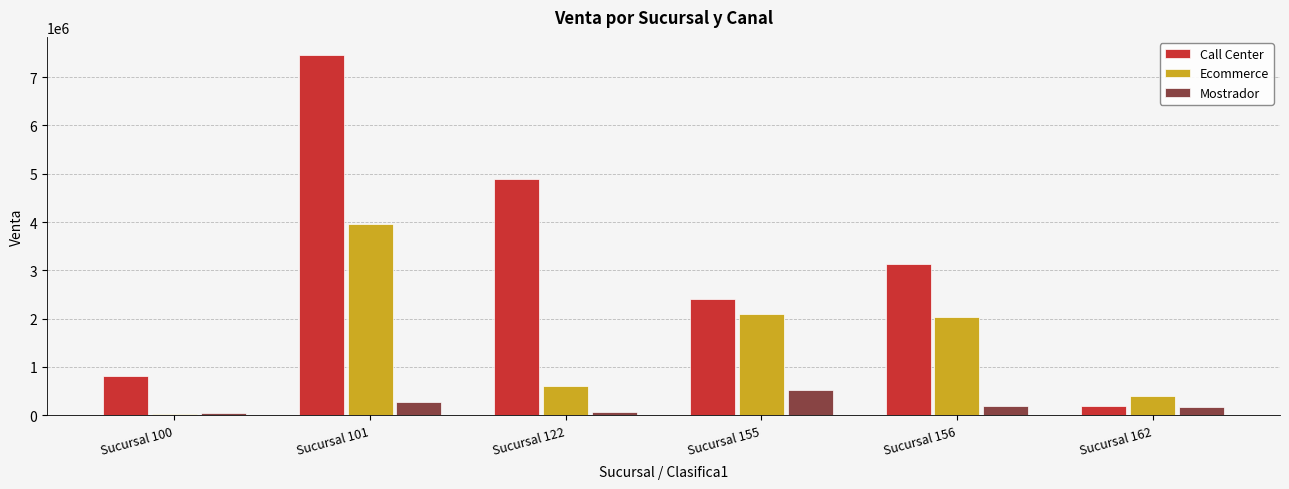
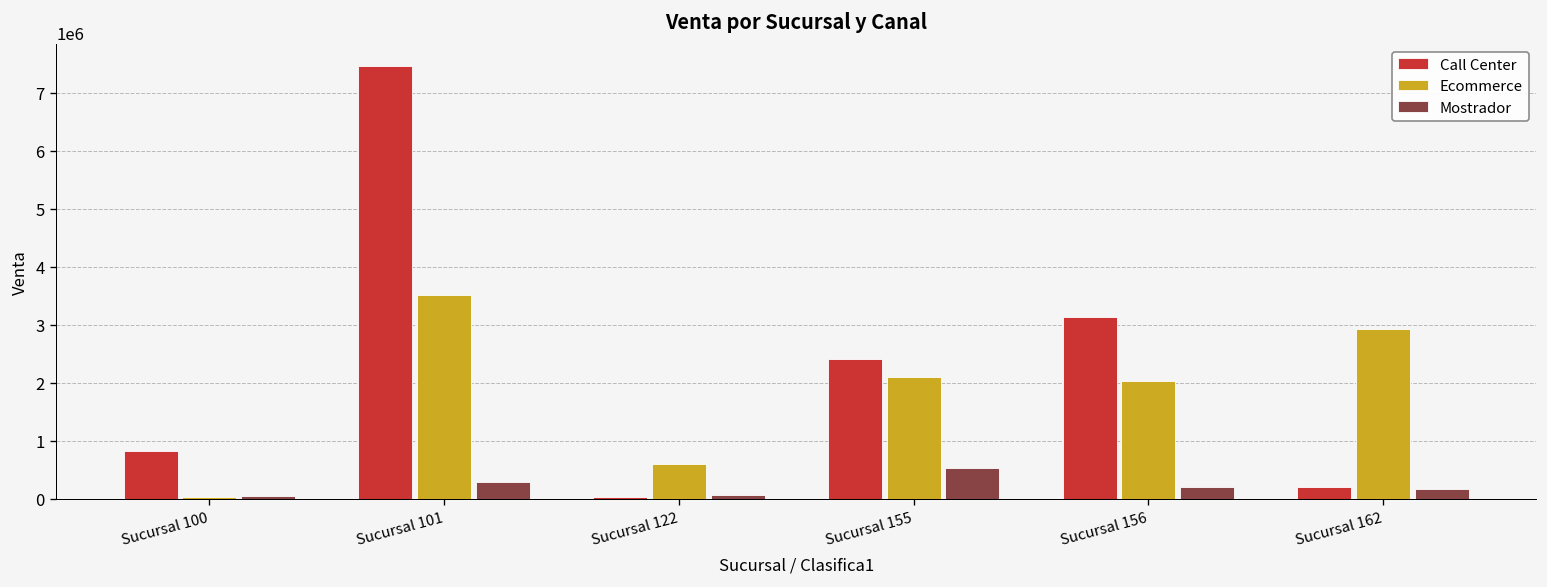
  {
    "Call Center": {
      "Sucursal 100": 800000,
      "Sucursal 101": 7500000,
-     "Sucursal 122": 4900000,
+     "Sucursal 122": 0,
      "Sucursal 155": 2400000,
      "Sucursal 156": 3100000,
      "Sucursal 162": 200000
    },
    "Ecommerce": {
-     "Sucursal 101": 4000000,
+     "Sucursal 101": 3500000,
      "Sucursal 122": 600000,
      "Sucursal 155": 2100000,
      "Sucursal 156": 2000000,
-     "Sucursal 162": 400000
+     "Sucursal 162": 2900000
    },
    "Mostrador": {
      "Sucursal 101": 300000,
      "Sucursal 122": 100000,
      "Sucursal 155": 500000,
      "Sucursal 156": 200000,
      "Sucursal 162": 200000
    }
  }
